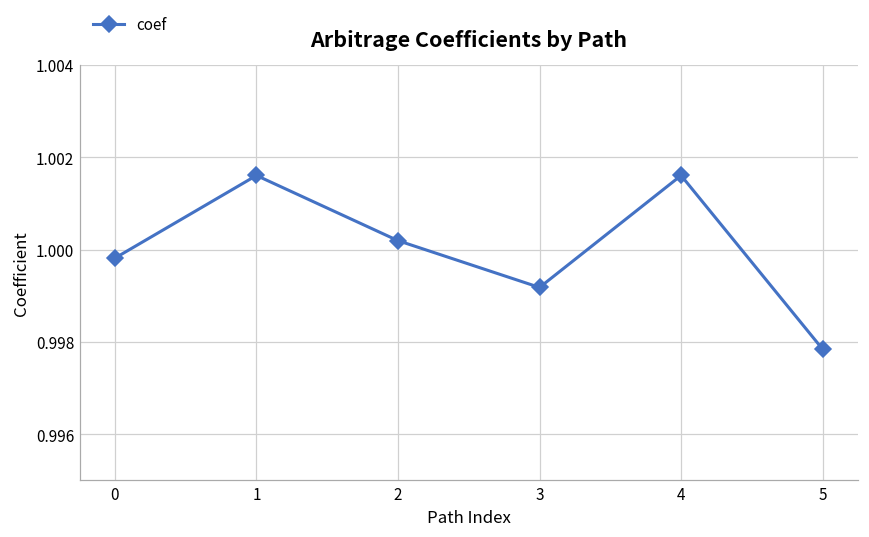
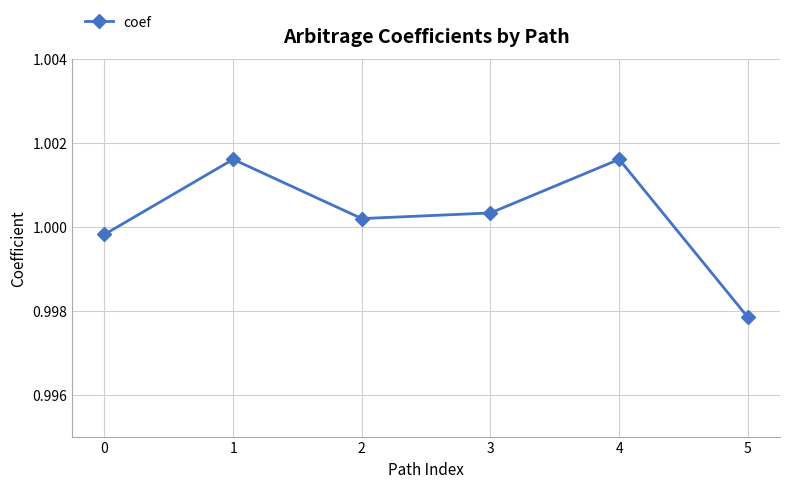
  {
    "0": 0.9998,
    "1": 1.0016,
    "2": 1.0002,
-   "3": 0.9992,
+   "3": 1.0003,
    "4": 1.0016,
    "5": 0.9978
  }
